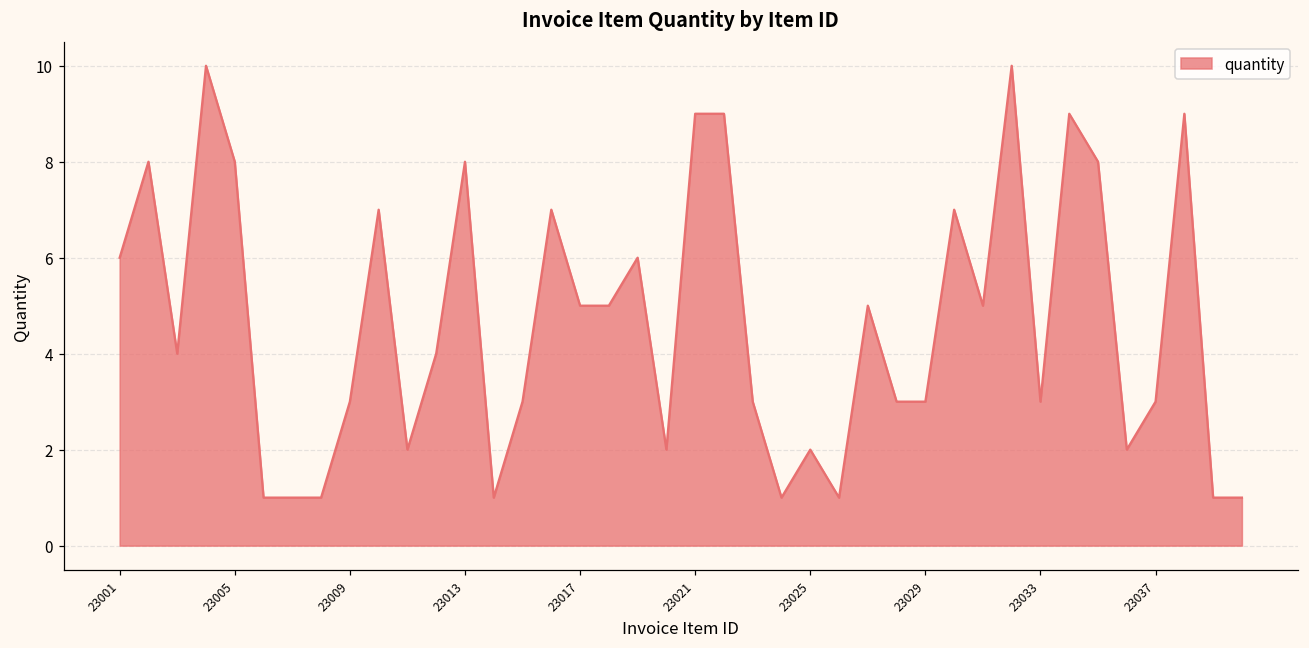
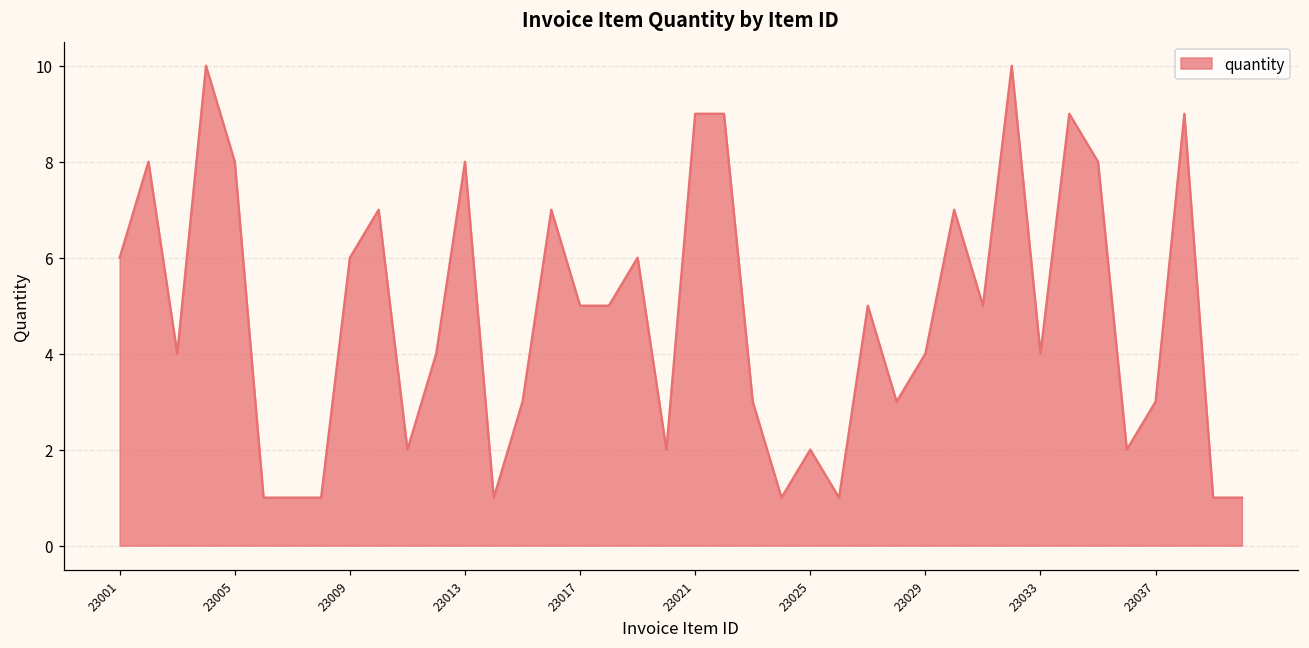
  {
    "23001": 6,
    "23005": 8,
-   "23009": 3,
+   "23009": 6,
    "23013": 8,
    "23017": 5,
    "23021": 9,
    "23025": 2,
-   "23029": 3,
-   "23033": 3,
+   "23029": 4,
+   "23033": 4,
    "23037": 3
  }
